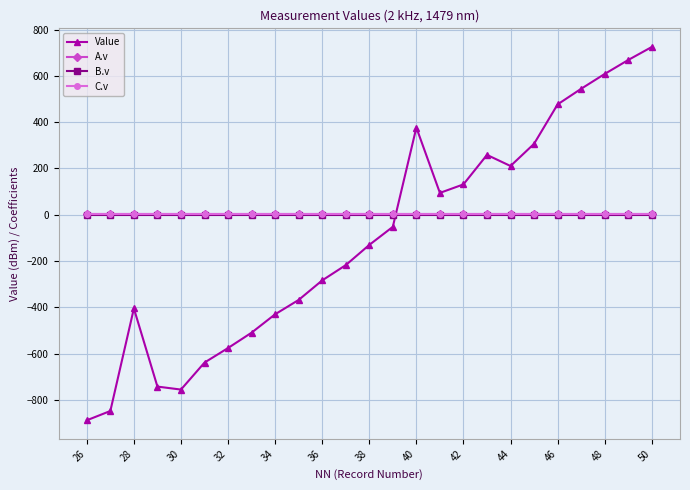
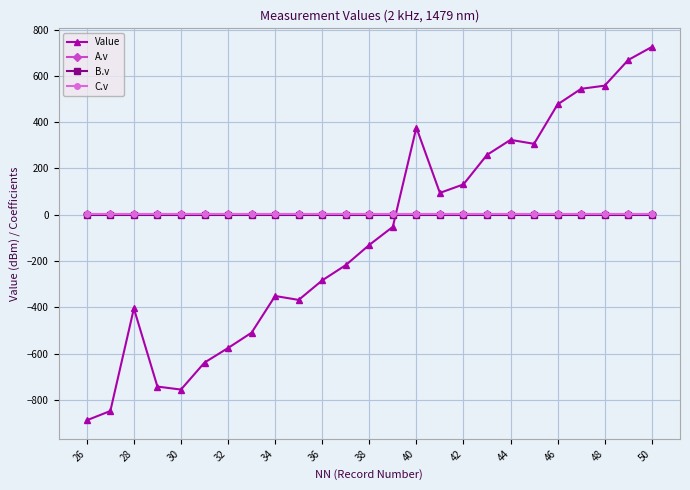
  {
    "Value": {
      "26": -890,
      "28": -410,
      "30": -760,
      "32": -580,
-     "34": -430,
+     "34": -350,
      "36": -280,
      "38": -130,
      "40": 380,
      "42": 130,
-     "44": 210,
+     "44": 320,
      "46": 480,
-     "48": 610,
+     "48": 560,
      "50": 730
    },
    "C.v": {
      "26": 0,
      "28": 0,
      "30": 0,
      "32": 0,
      "34": 0,
      "36": 0,
      "38": 0,
      "40": 0,
      "42": 0,
      "44": 0,
      "46": 0,
      "48": 0,
      "50": 0
    }
  }
